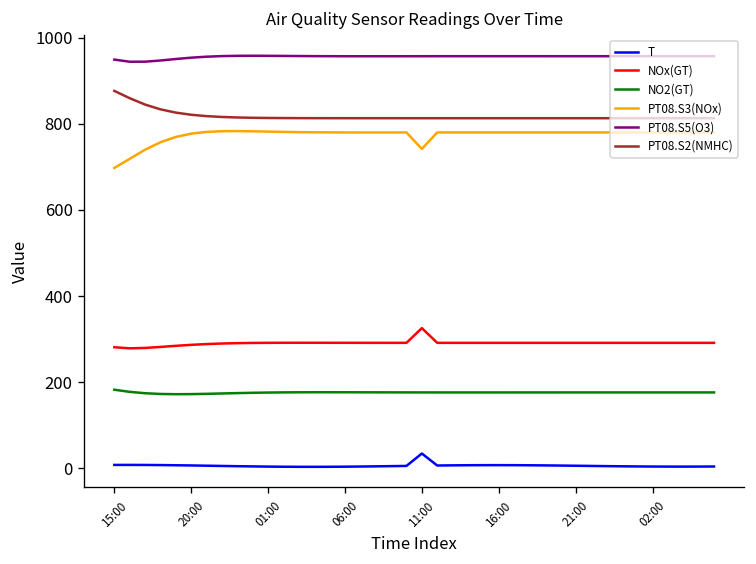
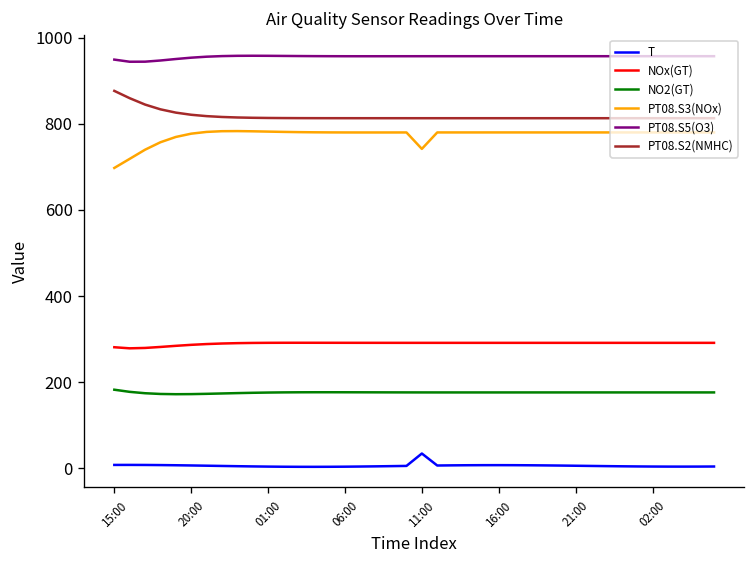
  {
    "T": {
      "11:00": 30
    },
    "NOx(GT)": {
-     "11:00": 330
+     "11:00": 290
    },
    "NO2(GT)": {
      "11:00": 180
    },
    "PT08.S3(NOx)": {
      "11:00": 740
    },
    "PT08.S5(O3)": {
      "11:00": 960
    },
    "PT08.S2(NMHC)": {
      "11:00": 810
    }
  }
